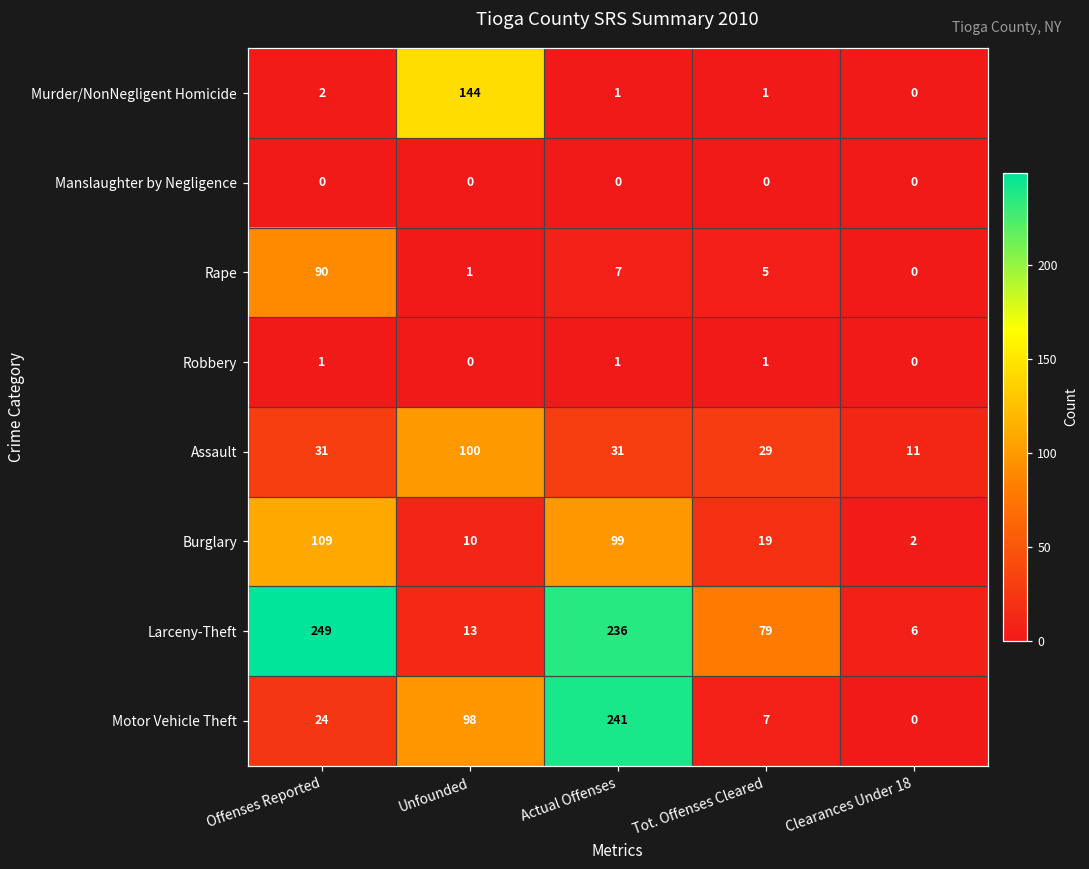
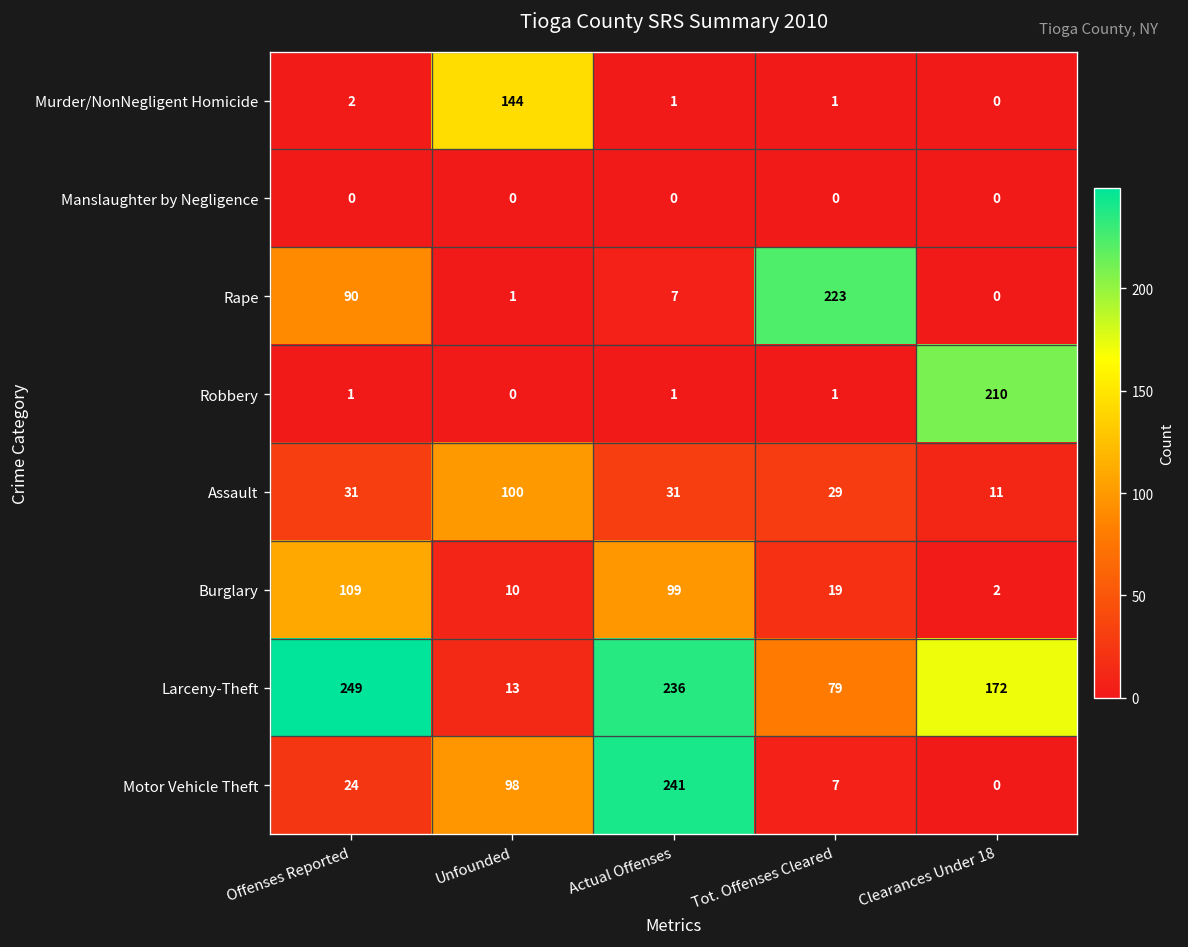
  {
    "Murder/NonNegligent Homicide": {
      "Offenses Reported": 2,
      "Unfounded": 144,
      "Actual Offenses": 1,
      "Tot. Offenses Cleared": 1,
      "Clearances Under 18": 0
    },
    "Manslaughter by Negligence": {
      "Offenses Reported": 0,
      "Unfounded": 0,
      "Actual Offenses": 0,
      "Tot. Offenses Cleared": 0,
      "Clearances Under 18": 0
    },
    "Rape": {
      "Offenses Reported": 90,
      "Unfounded": 1,
      "Actual Offenses": 7,
-     "Tot. Offenses Cleared": 5,
+     "Tot. Offenses Cleared": 223,
      "Clearances Under 18": 0
    },
    "Robbery": {
      "Offenses Reported": 1,
      "Unfounded": 0,
      "Actual Offenses": 1,
      "Tot. Offenses Cleared": 1,
-     "Clearances Under 18": 0
+     "Clearances Under 18": 210
    },
    "Assault": {
      "Offenses Reported": 31,
      "Unfounded": 100,
      "Actual Offenses": 31,
      "Tot. Offenses Cleared": 29,
      "Clearances Under 18": 11
    },
    "Burglary": {
      "Offenses Reported": 109,
      "Unfounded": 10,
      "Actual Offenses": 99,
      "Tot. Offenses Cleared": 19,
      "Clearances Under 18": 2
    },
    "Larceny-Theft": {
      "Offenses Reported": 249,
      "Unfounded": 13,
      "Actual Offenses": 236,
      "Tot. Offenses Cleared": 79,
-     "Clearances Under 18": 6
+     "Clearances Under 18": 172
    },
    "Motor Vehicle Theft": {
      "Offenses Reported": 24,
      "Unfounded": 98,
      "Actual Offenses": 241,
      "Tot. Offenses Cleared": 7,
      "Clearances Under 18": 0
    }
  }
